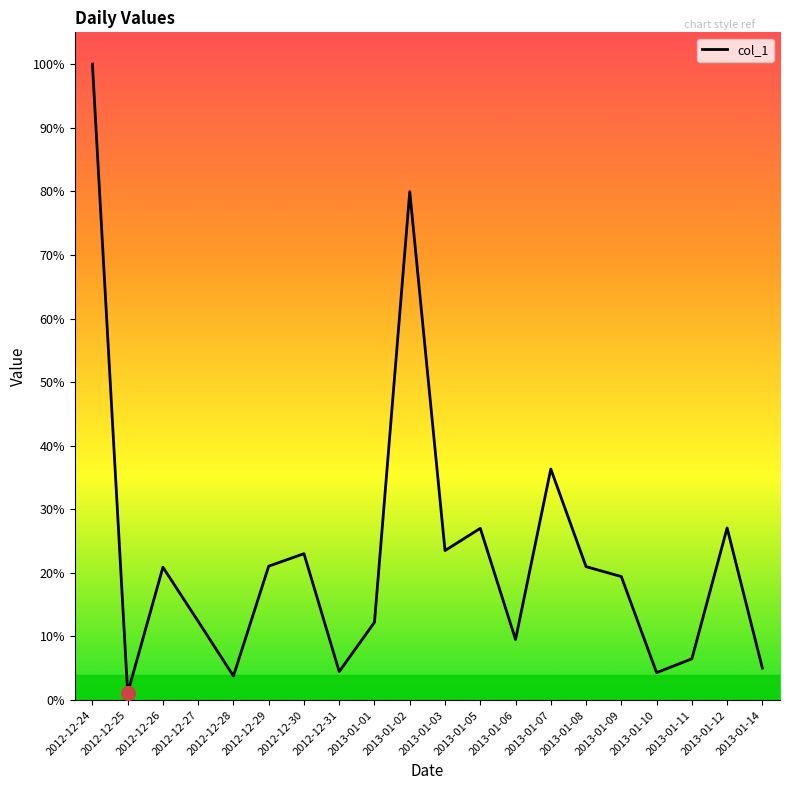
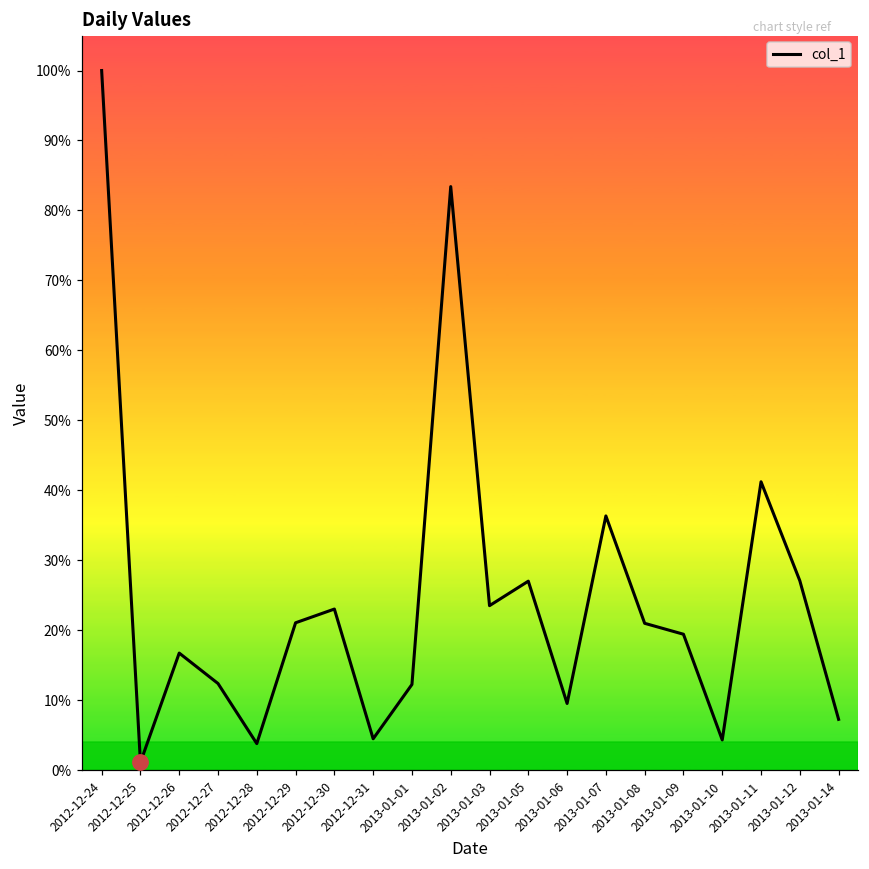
  {
    "col_1": {
      "2012-12-24": "100%",
-     "2012-12-26": "21%",
+     "2012-12-26": "17%",
      "2012-12-27": "12%",
      "2012-12-29": "21%",
      "2012-12-30": "23%",
      "2012-12-31": "4%",
      "2013-01-01": "12%",
-     "2013-01-02": "80%",
+     "2013-01-02": "83%",
      "2013-01-03": "24%",
      "2013-01-05": "27%",
      "2013-01-06": "10%",
      "2013-01-07": "36%",
      "2013-01-08": "21%",
      "2013-01-09": "19%",
      "2013-01-10": "4%",
-     "2013-01-11": "6%",
+     "2013-01-11": "41%",
      "2013-01-12": "27%",
-     "2013-01-14": "5%"
+     "2013-01-14": "7%"
    }
  }
